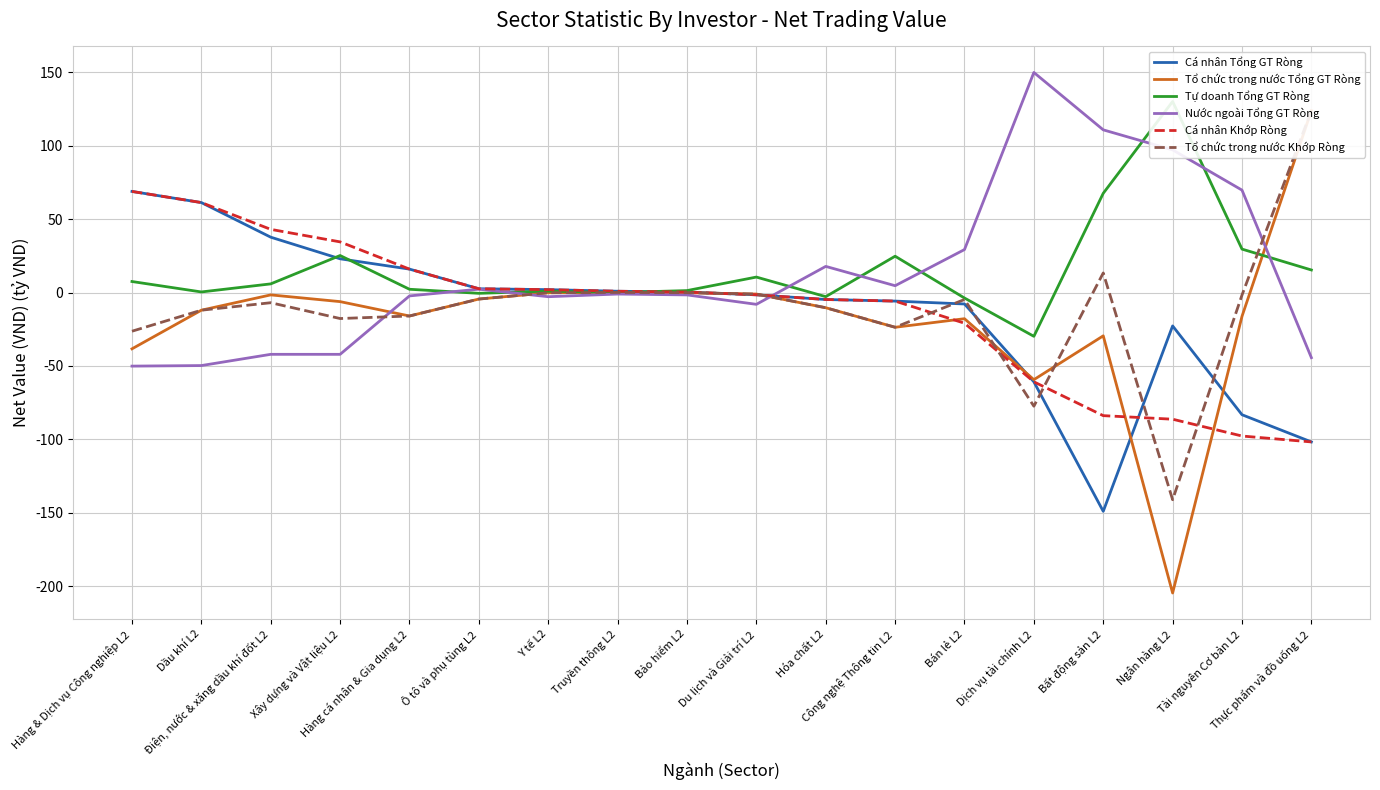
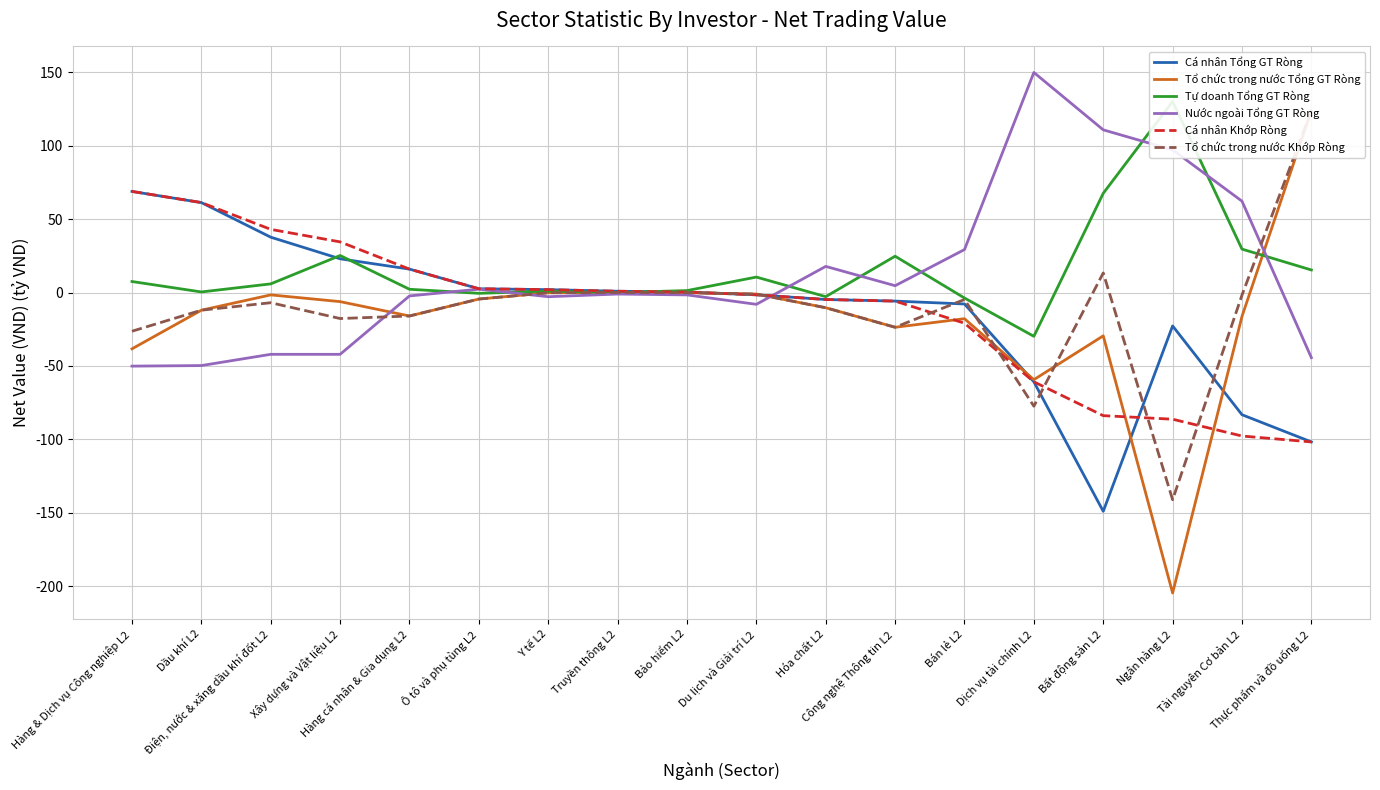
  {
    "Cá nhân Tổng GT Ròng": {
      "Điện, nước & xăng dầu khí đốt L2": 38,
      "Xây dựng và Vật liệu L2": 23,
      "Bán lẻ L2": -8,
      "Bất động sản L2": -149,
      "Ngân hàng L2": -23,
      "Tài nguyên Cơ bản L2": -83
    },
    "Tổ chức trong nước Tổng GT Ròng": {
      "Hàng & Dịch vụ Công nghiệp L2": -38,
      "Điện, nước & xăng dầu khí đốt L2": -2,
      "Xây dựng và Vật liệu L2": -6,
      "Bán lẻ L2": -18,
      "Bất động sản L2": -29,
      "Ngân hàng L2": -205,
      "Tài nguyên Cơ bản L2": -16
    },
    "Tự doanh Tổng GT Ròng": {
      "Hàng & Dịch vụ Công nghiệp L2": 8,
      "Dầu khí L2": 0,
      "Điện, nước & xăng dầu khí đốt L2": 6,
      "Xây dựng và Vật liệu L2": 25,
      "Hàng cá nhân & Gia dụng L2": 2,
      "Ô tô và phụ tùng L2": -1,
      "Du lịch và Giải trí L2": 11,
      "Hóa chất L2": -3,
      "Công nghệ Thông tin L2": 25,
      "Dịch vụ tài chính L2": -30,
      "Bất động sản L2": 68,
      "Tài nguyên Cơ bản L2": 30,
      "Thực phẩm và đồ uống L2": 15
    },
    "Nước ngoài Tổng GT Ròng": {
      "Hàng & Dịch vụ Công nghiệp L2": -50,
      "Dầu khí L2": -50,
      "Điện, nước & xăng dầu khí đốt L2": -42,
      "Xây dựng và Vật liệu L2": -42,
      "Hàng cá nhân & Gia dụng L2": -2,
      "Y tế L2": -3,
      "Du lịch và Giải trí L2": -8,
      "Hóa chất L2": 18,
      "Công nghệ Thông tin L2": 5,
      "Bán lẻ L2": 29,
      "Dịch vụ tài chính L2": 150,
      "Bất động sản L2": 111,
-     "Tài nguyên Cơ bản L2": 70,
+     "Tài nguyên Cơ bản L2": 62,
      "Thực phẩm và đồ uống L2": -44
    },
    "Cá nhân Khớp Ròng": {
      "Điện, nước & xăng dầu khí đốt L2": 43,
      "Xây dựng và Vật liệu L2": 35,
      "Bán lẻ L2": -21,
      "Bất động sản L2": -84,
      "Ngân hàng L2": -86,
      "Tài nguyên Cơ bản L2": -98
    },
    "Tổ chức trong nước Khớp Ròng": {
      "Hàng & Dịch vụ Công nghiệp L2": -26,
      "Điện, nước & xăng dầu khí đốt L2": -7,
      "Xây dựng và Vật liệu L2": -18,
      "Dịch vụ tài chính L2": -77,
      "Bất động sản L2": 13,
      "Ngân hàng L2": -141,
      "Tài nguyên Cơ bản L2": -2
    }
  }
